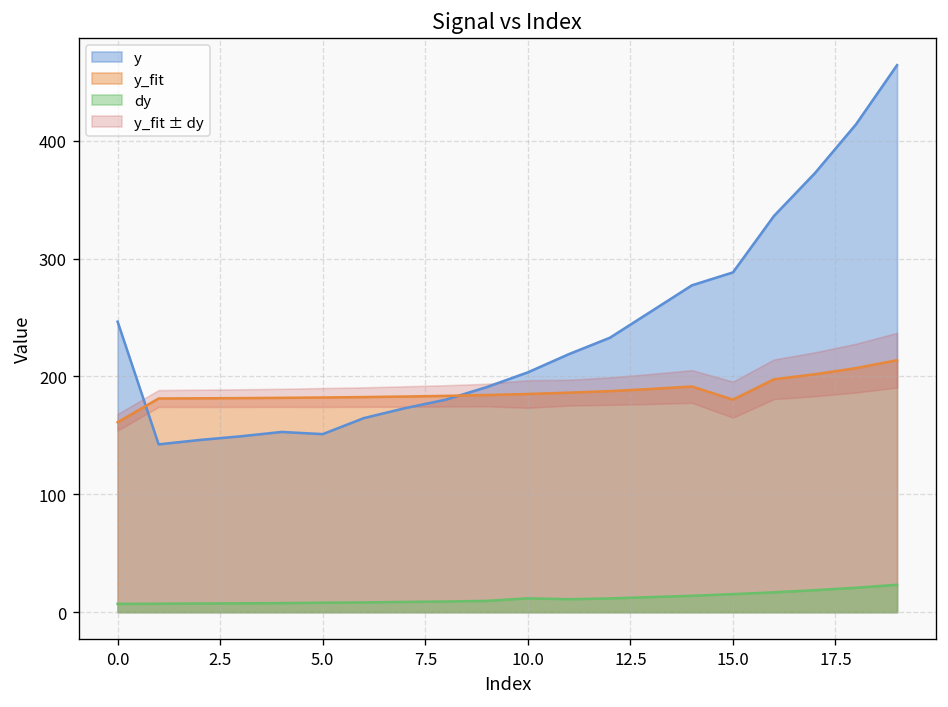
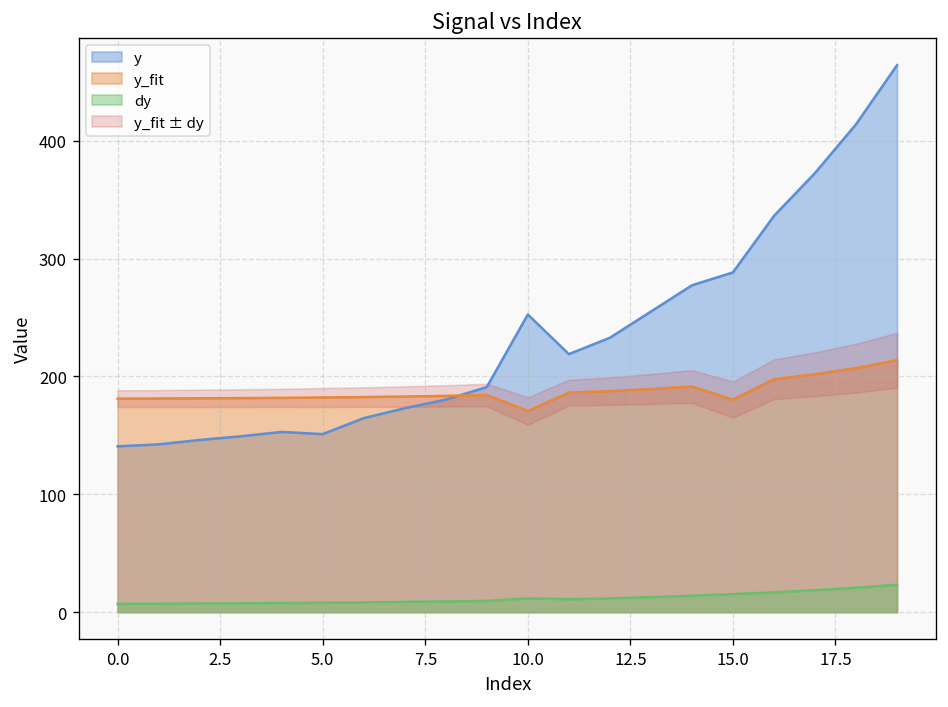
  {
    "y": {
-     "0.0": 250,
+     "0.0": 140,
      "5.0": 150,
-     "10.0": 200,
+     "10.0": 250,
      "15.0": 290
    },
    "y_fit": {
-     "0.0": 160,
+     "0.0": 180,
      "5.0": 180,
-     "10.0": 190,
+     "10.0": 170,
      "15.0": 180
    },
    "dy": {
      "0.0": 10,
      "5.0": 10,
      "10.0": 10,
      "15.0": 20
    }
  }
